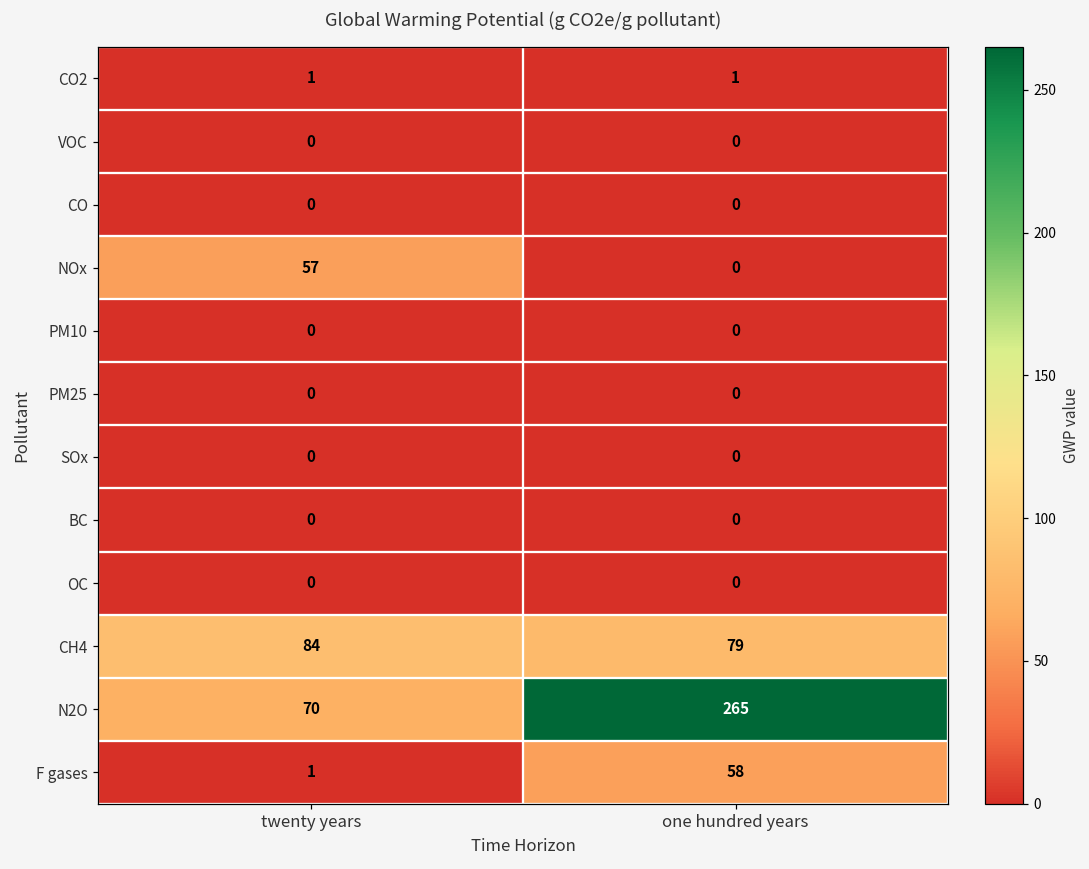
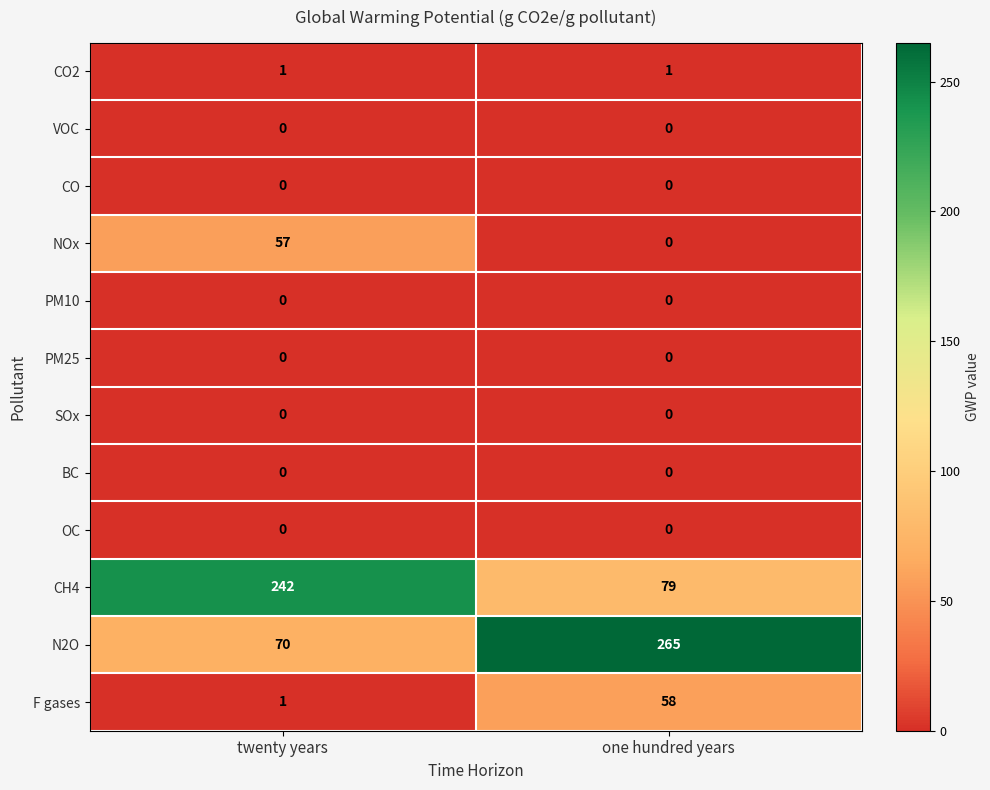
  {
    "CO2": {
      "twenty years": 1,
      "one hundred years": 1
    },
    "VOC": {
      "twenty years": 0,
      "one hundred years": 0
    },
    "CO": {
      "twenty years": 0,
      "one hundred years": 0
    },
    "NOx": {
      "twenty years": 57,
      "one hundred years": 0
    },
    "PM10": {
      "twenty years": 0,
      "one hundred years": 0
    },
    "PM25": {
      "twenty years": 0,
      "one hundred years": 0
    },
    "SOx": {
      "twenty years": 0,
      "one hundred years": 0
    },
    "BC": {
      "twenty years": 0,
      "one hundred years": 0
    },
    "OC": {
      "twenty years": 0,
      "one hundred years": 0
    },
    "CH4": {
-     "twenty years": 84,
+     "twenty years": 242,
      "one hundred years": 79
    },
    "N2O": {
      "twenty years": 70,
      "one hundred years": 265
    },
    "F gases": {
      "twenty years": 1,
      "one hundred years": 58
    }
  }
